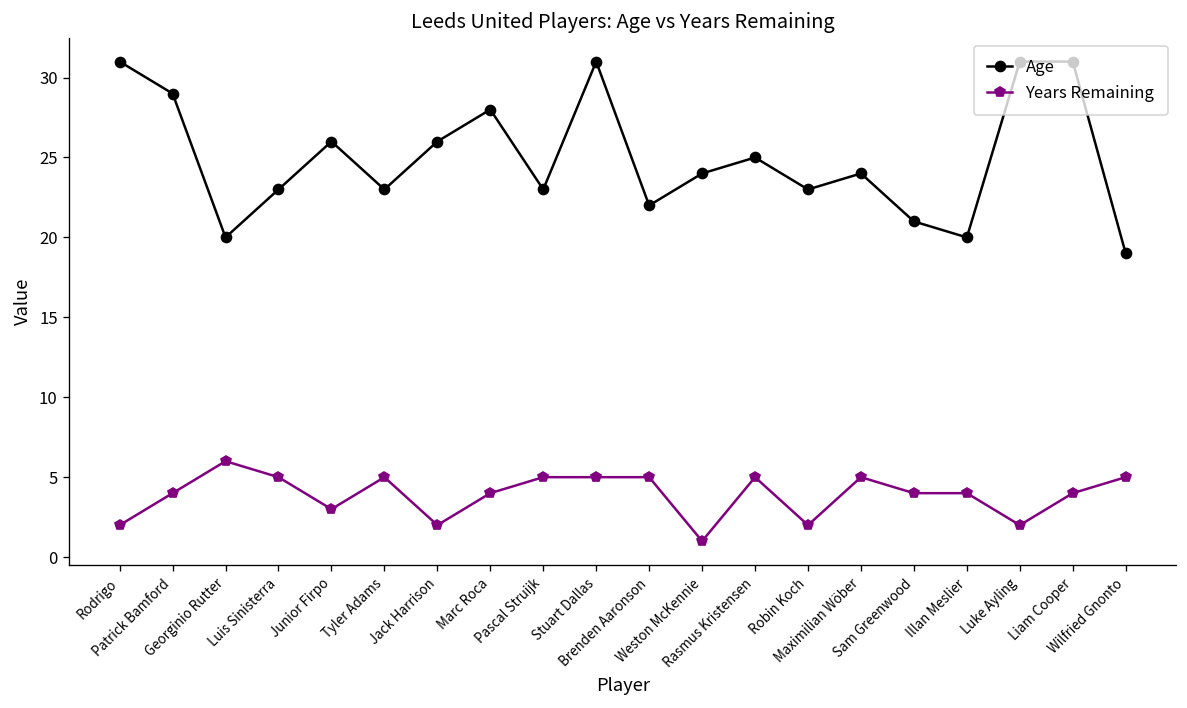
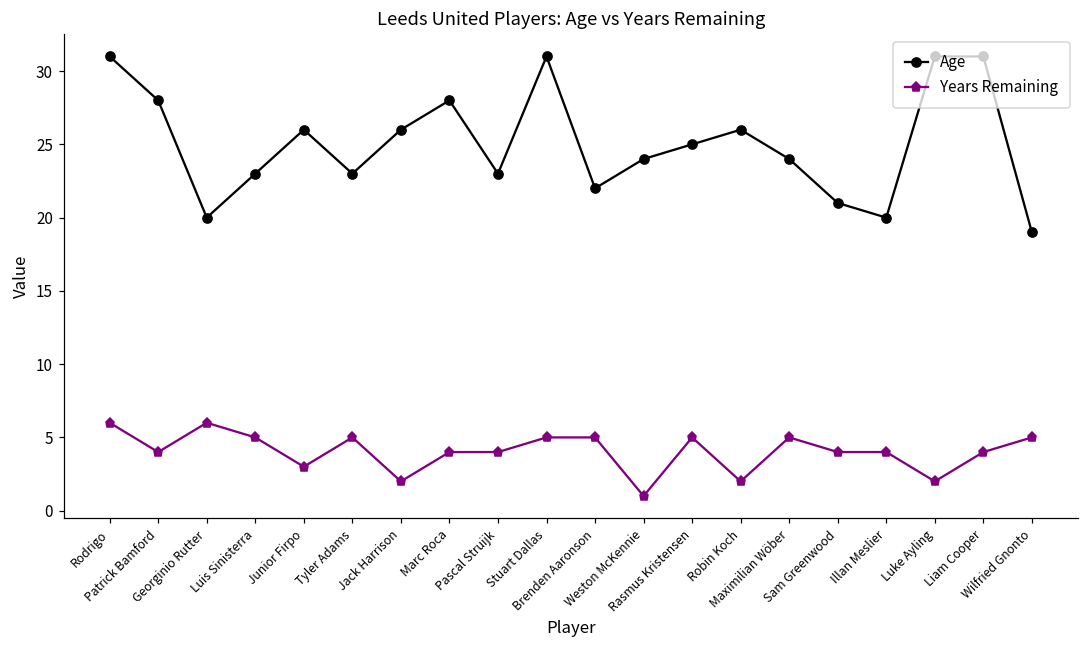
  {
    "Age": {
      "Rodrigo": 31,
-     "Patrick Bamford": 29,
+     "Patrick Bamford": 28,
      "Georginio Rutter": 20,
      "Luis Sinisterra": 23,
      "Junior Firpo": 26,
      "Tyler Adams": 23,
      "Jack Harrison": 26,
      "Marc Roca": 28,
      "Pascal Struijk": 23,
      "Stuart Dallas": 31,
      "Brenden Aaronson": 22,
      "Weston McKennie": 24,
      "Rasmus Kristensen": 25,
-     "Robin Koch": 23,
+     "Robin Koch": 26,
      "Maximilian Wöber": 24,
      "Sam Greenwood": 21,
      "Illan Meslier": 20,
      "Wilfried Gnonto": 19
    },
    "Years Remaining": {
-     "Rodrigo": 2,
+     "Rodrigo": 6,
      "Patrick Bamford": 4,
      "Georginio Rutter": 6,
      "Luis Sinisterra": 5,
      "Junior Firpo": 3,
      "Tyler Adams": 5,
      "Jack Harrison": 2,
      "Marc Roca": 4,
-     "Pascal Struijk": 5,
+     "Pascal Struijk": 4,
      "Stuart Dallas": 5,
      "Brenden Aaronson": 5,
      "Weston McKennie": 1,
      "Rasmus Kristensen": 5,
      "Robin Koch": 2,
      "Maximilian Wöber": 5,
      "Sam Greenwood": 4,
      "Illan Meslier": 4,
      "Luke Ayling": 2,
      "Liam Cooper": 4,
      "Wilfried Gnonto": 5
    }
  }
